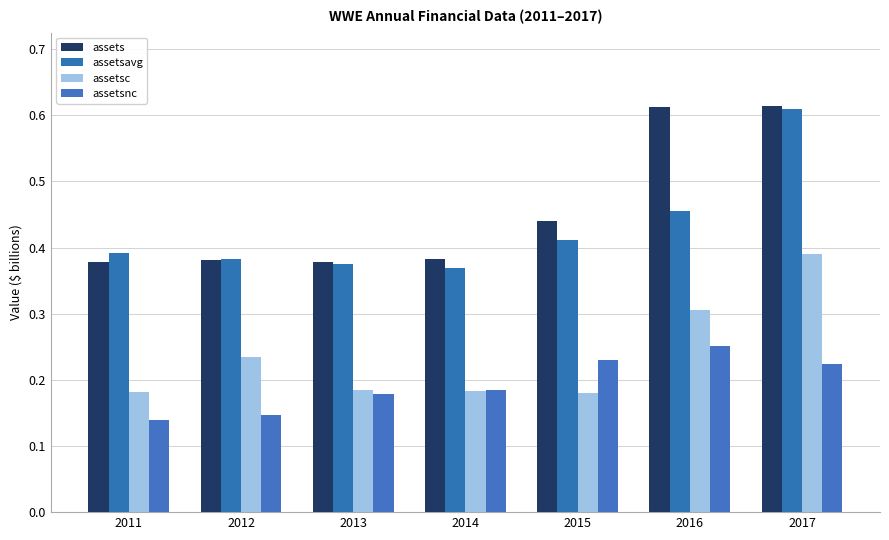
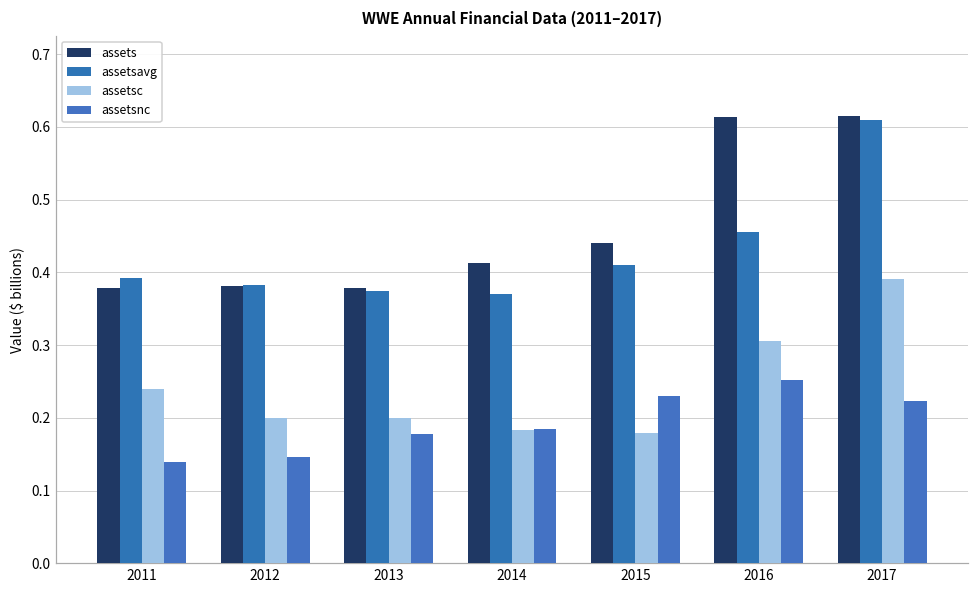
  {
    "assets": {
      "2011": 0.38,
      "2012": 0.38,
      "2013": 0.38,
-     "2014": 0.38,
+     "2014": 0.41,
      "2015": 0.44,
      "2016": 0.61,
      "2017": 0.61
    },
    "assetsc": {
-     "2011": 0.18,
-     "2012": 0.23,
-     "2013": 0.18,
+     "2011": 0.24,
+     "2012": 0.20,
+     "2013": 0.20,
      "2014": 0.18,
      "2015": 0.18,
      "2016": 0.31,
      "2017": 0.39
    }
  }
